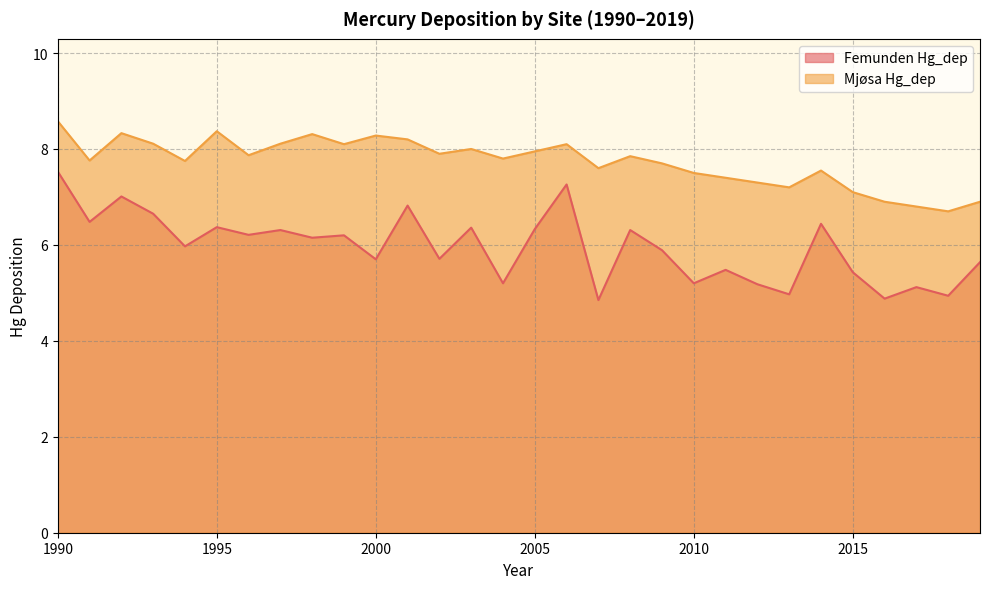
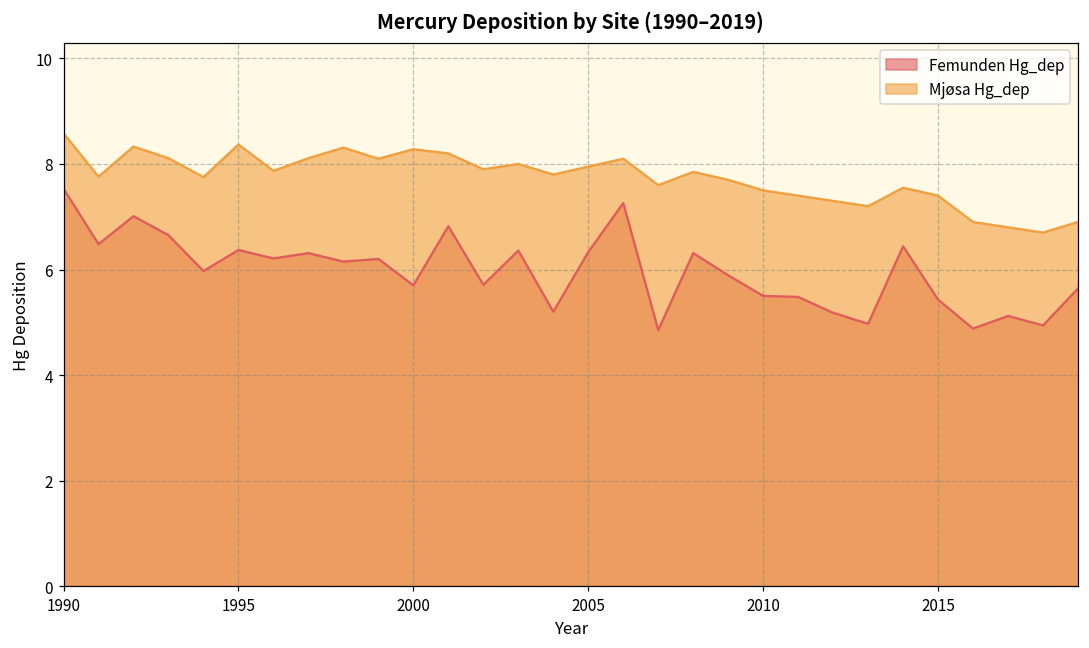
  {
    "Femunden Hg_dep": {
      "1990": 7.5,
      "1995": 6.4,
      "2000": 5.7,
      "2005": 6.3,
-     "2010": 5.2,
+     "2010": 5.5,
      "2015": 5.4
    },
    "Mjøsa Hg_dep": {
      "1990": 8.6,
      "1995": 8.4,
      "2000": 8.3,
      "2005": 8.0,
      "2010": 7.5,
-     "2015": 7.1
+     "2015": 7.4
    }
  }
